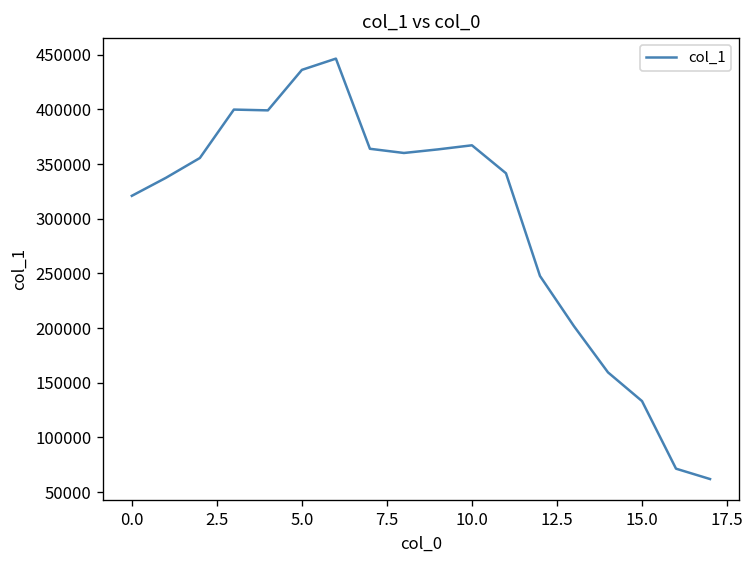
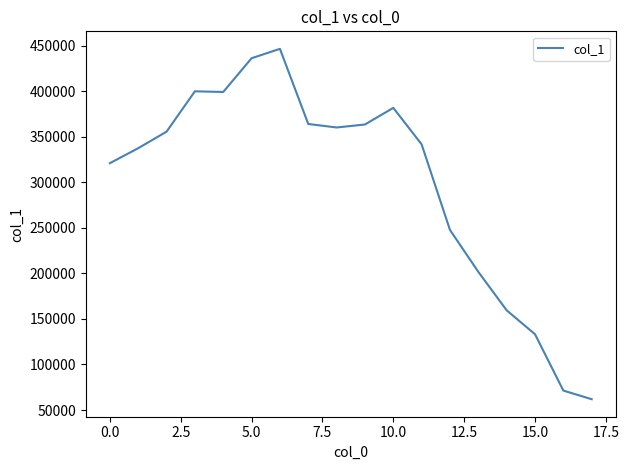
  {
    "0.0": 320000,
    "5.0": 440000,
-   "10.0": 370000,
+   "10.0": 380000,
    "15.0": 130000
  }
